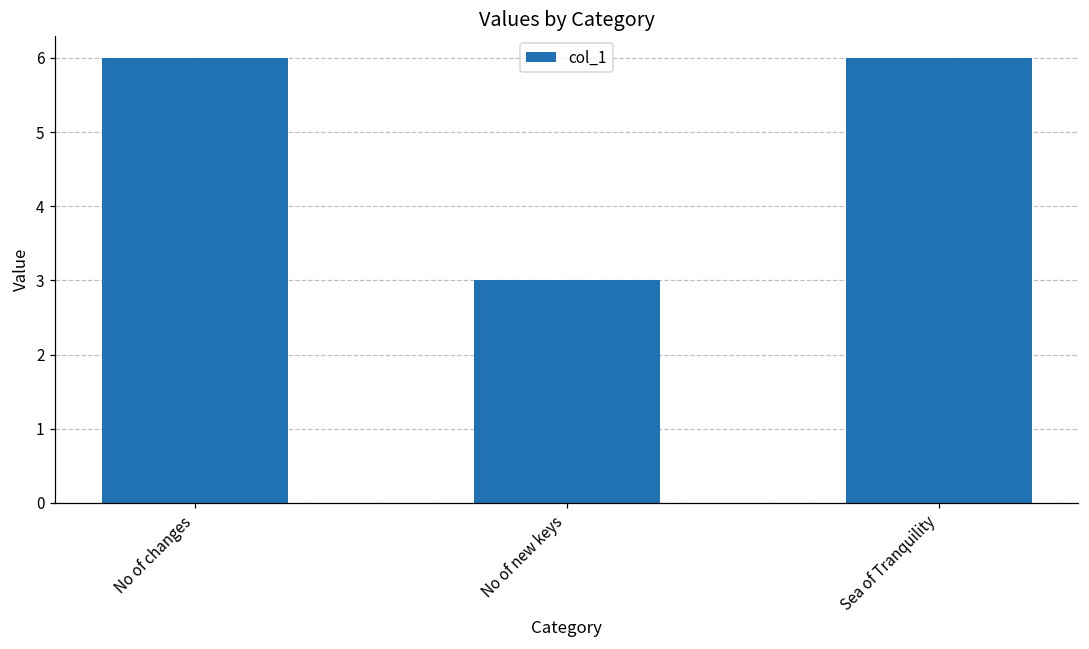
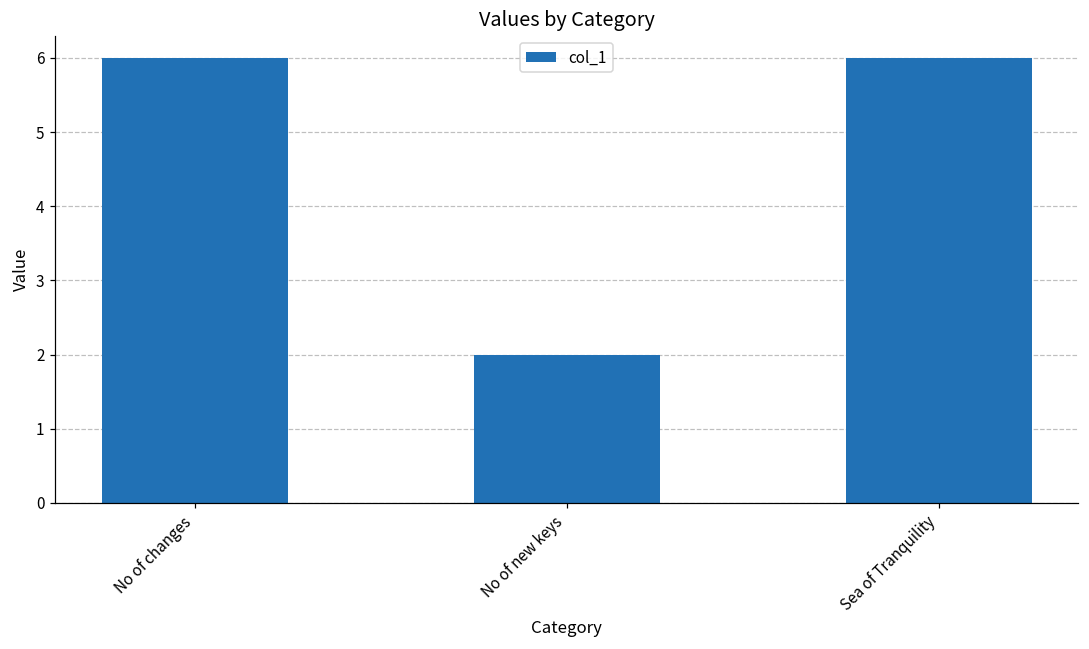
  {
    "No of changes": 6,
-   "No of new keys": 3,
+   "No of new keys": 2,
    "Sea of Tranquility": 6
  }
